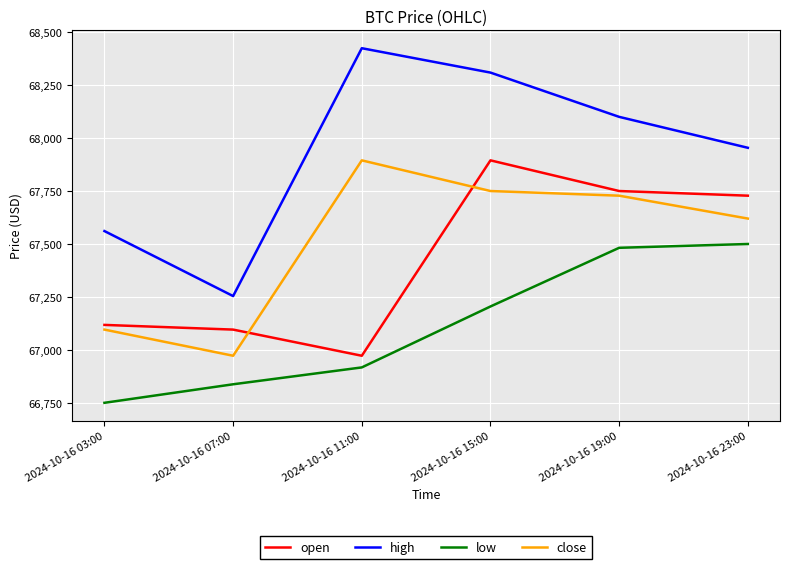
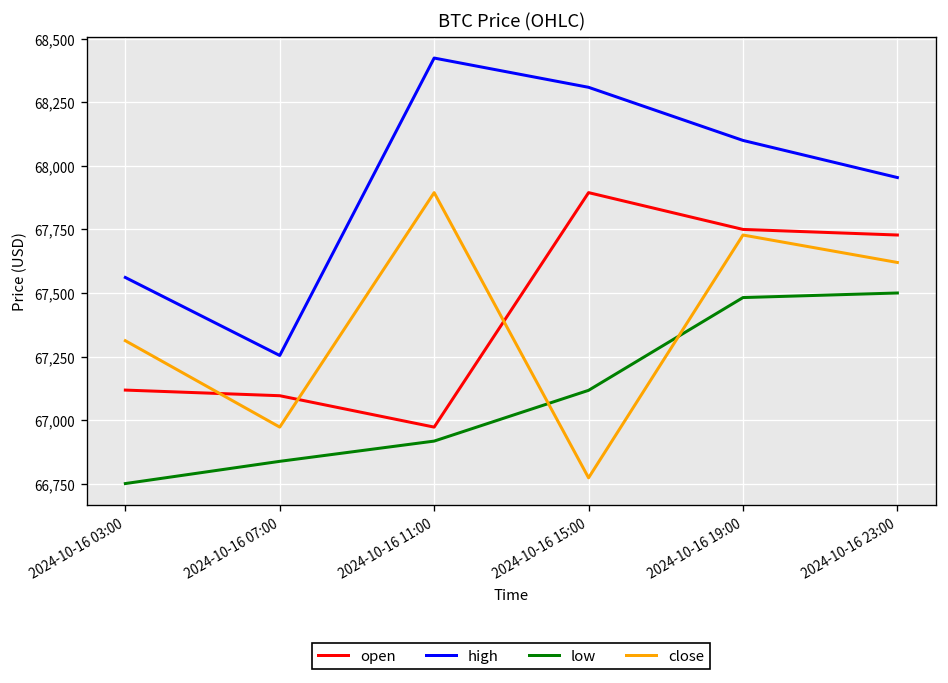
  {
    "open": {
      "2024-10-16 03:00": "67,120",
      "2024-10-16 07:00": "67,100",
      "2024-10-16 11:00": "66,970",
      "2024-10-16 15:00": "67,890",
      "2024-10-16 19:00": "67,750",
      "2024-10-16 23:00": "67,730"
    },
    "high": {
      "2024-10-16 03:00": "67,560",
      "2024-10-16 07:00": "67,250",
      "2024-10-16 11:00": "68,420",
      "2024-10-16 15:00": "68,310",
      "2024-10-16 19:00": "68,100",
      "2024-10-16 23:00": "67,950"
    },
    "low": {
      "2024-10-16 03:00": "66,750",
      "2024-10-16 07:00": "66,840",
      "2024-10-16 11:00": "66,920",
-     "2024-10-16 15:00": "67,210",
+     "2024-10-16 15:00": "67,120",
      "2024-10-16 19:00": "67,480",
      "2024-10-16 23:00": "67,500"
    },
    "close": {
-     "2024-10-16 03:00": "67,100",
+     "2024-10-16 03:00": "67,310",
      "2024-10-16 07:00": "66,970",
      "2024-10-16 11:00": "67,890",
-     "2024-10-16 15:00": "67,750",
+     "2024-10-16 15:00": "66,770",
      "2024-10-16 19:00": "67,730",
      "2024-10-16 23:00": "67,620"
    }
  }
